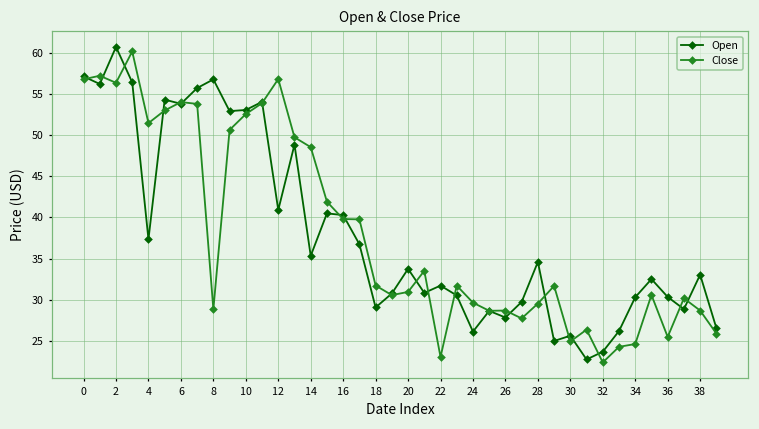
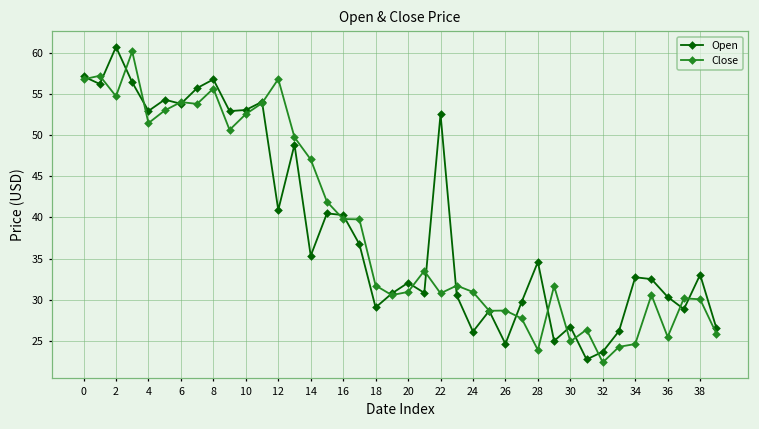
  {
    "Open": {
      "0": 57,
      "2": 61,
-     "4": 37,
+     "4": 53,
      "8": 57,
      "10": 53,
      "12": 41,
      "14": 35,
      "16": 40,
      "18": 29,
-     "20": 34,
-     "22": 32,
+     "20": 32,
+     "22": 53,
      "24": 26,
-     "26": 28,
+     "26": 25,
      "28": 35,
-     "30": 26,
+     "30": 27,
      "32": 24,
-     "34": 30,
+     "34": 33,
      "36": 30,
      "38": 33
    },
    "Close": {
      "0": 57,
-     "2": 56,
+     "2": 55,
      "4": 51,
-     "8": 29,
+     "8": 56,
      "10": 53,
      "12": 57,
-     "14": 49,
+     "14": 47,
      "16": 40,
      "18": 32,
      "20": 31,
-     "22": 23,
-     "24": 30,
+     "22": 31,
+     "24": 31,
      "26": 29,
-     "28": 30,
+     "28": 24,
      "30": 25,
      "32": 22,
      "34": 25,
      "36": 25,
-     "38": 29
+     "38": 30
    }
  }
